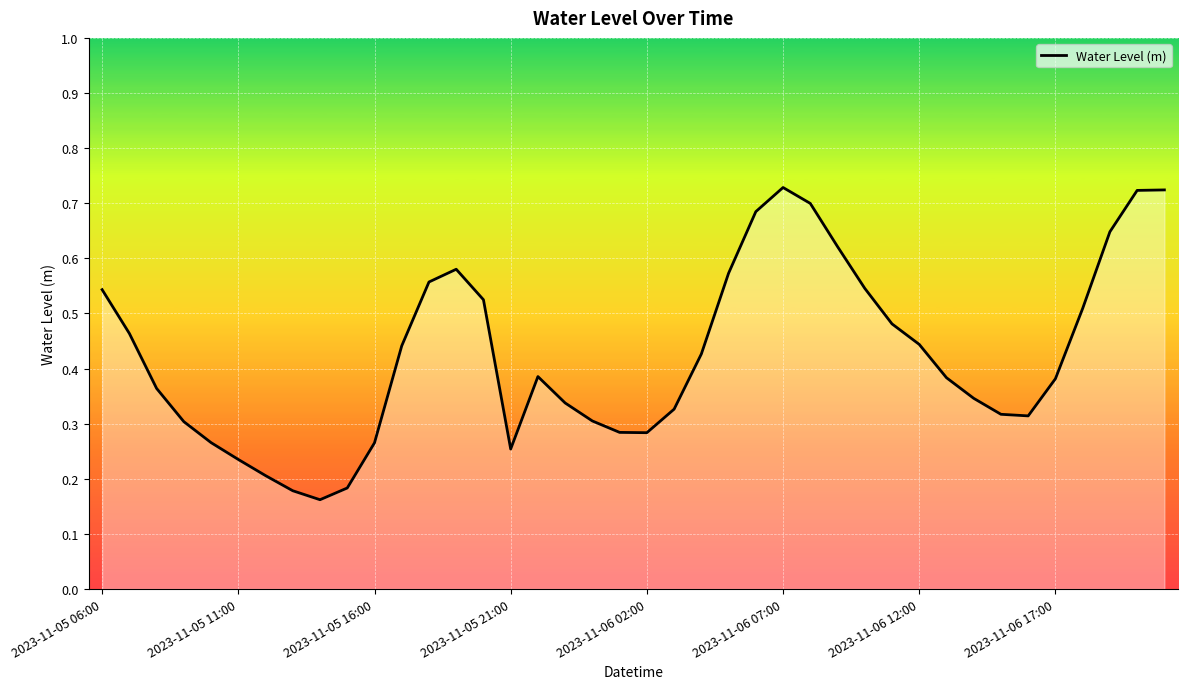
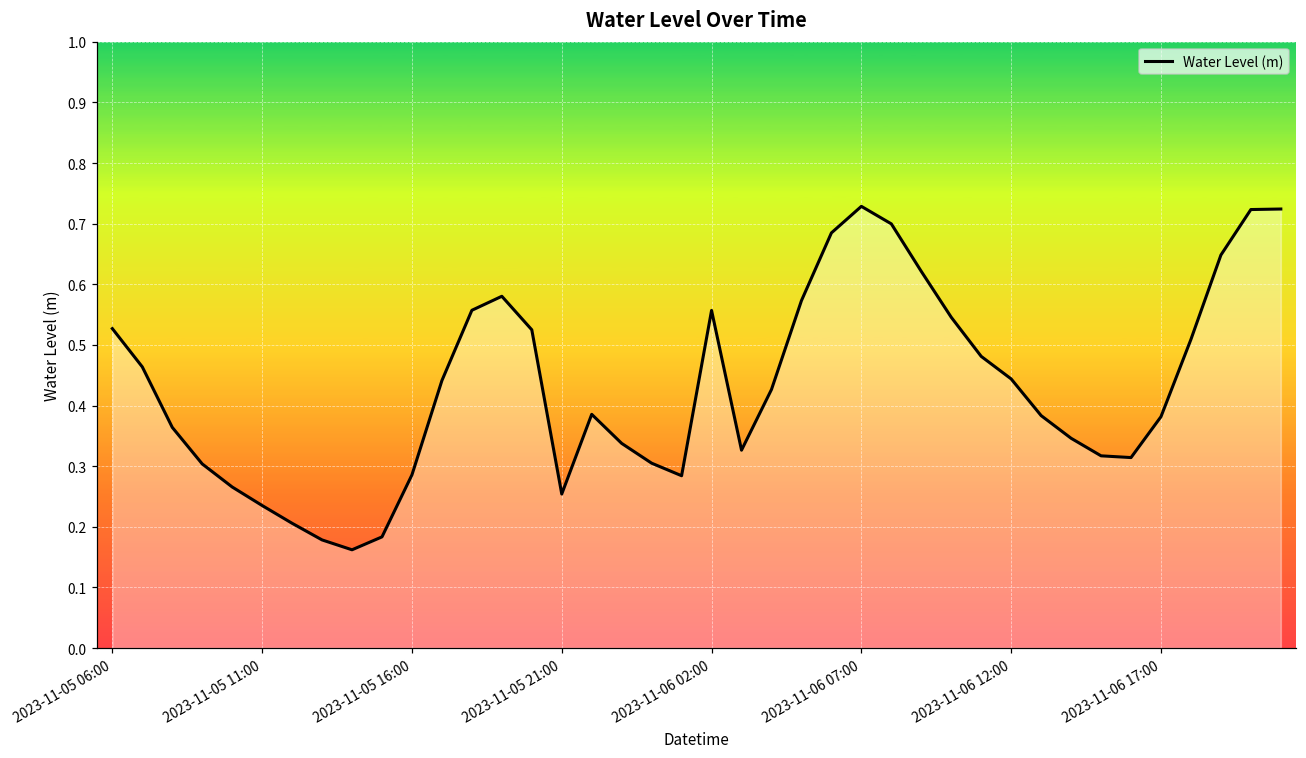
  {
-   "2023-11-05 06:00": 0.54,
+   "2023-11-05 06:00": 0.53,
    "2023-11-05 11:00": 0.24,
-   "2023-11-05 16:00": 0.27,
+   "2023-11-05 16:00": 0.29,
    "2023-11-05 21:00": 0.25,
-   "2023-11-06 02:00": 0.28,
+   "2023-11-06 02:00": 0.56,
    "2023-11-06 07:00": 0.73,
    "2023-11-06 12:00": 0.44,
    "2023-11-06 17:00": 0.38
  }
